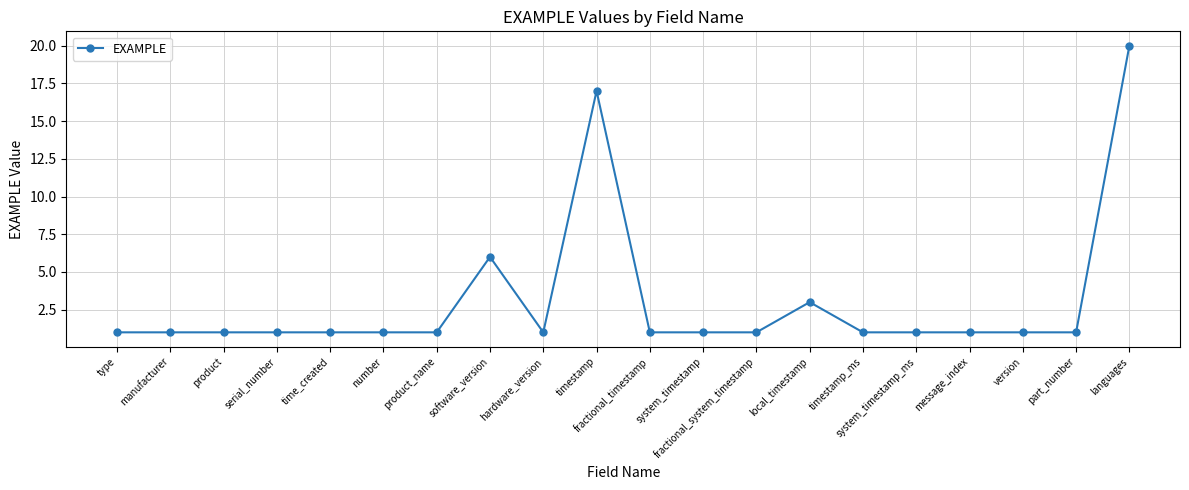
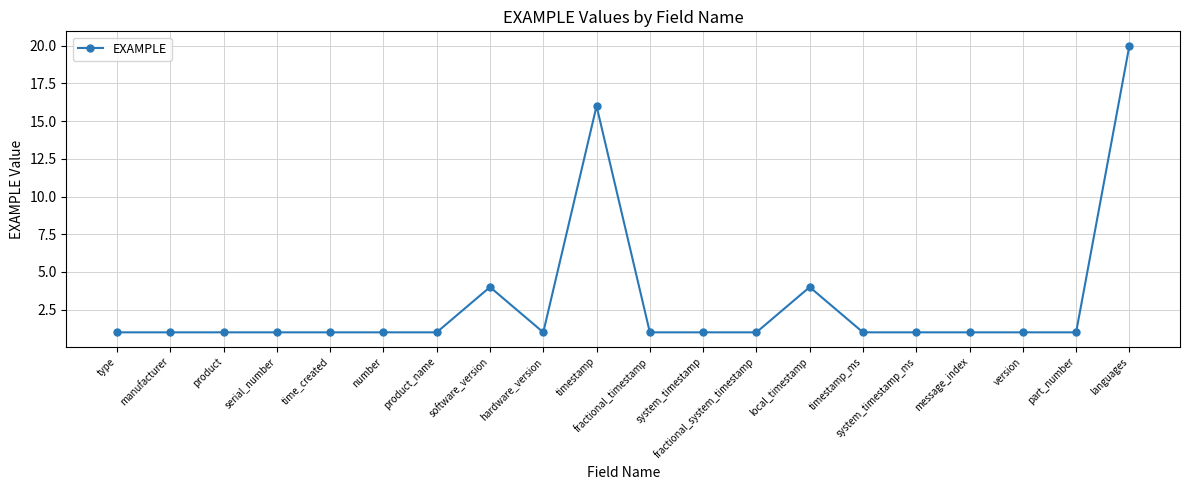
  {
    "type": 1,
    "manufacturer": 1,
    "product": 1,
    "serial_number": 1,
    "time_created": 1,
    "number": 1,
    "product_name": 1,
-   "software_version": 6,
+   "software_version": 4,
    "hardware_version": 1,
-   "timestamp": 17,
+   "timestamp": 16,
    "fractional_timestamp": 1,
    "system_timestamp": 1,
    "fractional_system_timestamp": 1,
-   "local_timestamp": 3,
+   "local_timestamp": 4,
    "timestamp_ms": 1,
    "system_timestamp_ms": 1,
    "message_index": 1,
    "version": 1,
    "part_number": 1,
    "languages": 20
  }
